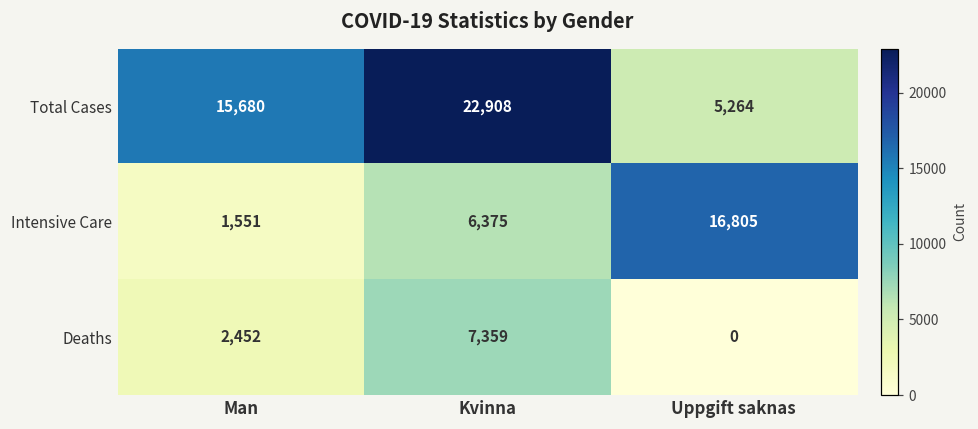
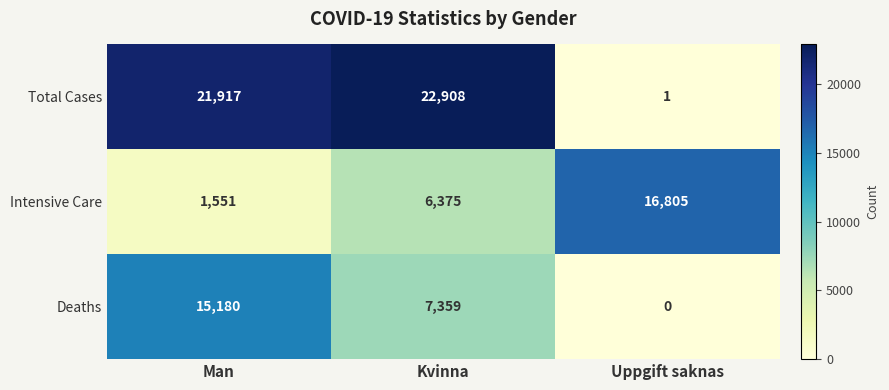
  {
    "Total Cases": {
-     "Man": "15,680",
+     "Man": "21,917",
      "Kvinna": "22,908",
-     "Uppgift saknas": "5,264"
+     "Uppgift saknas": "1"
    },
    "Intensive Care": {
      "Man": "1,551",
      "Kvinna": "6,375",
      "Uppgift saknas": "16,805"
    },
    "Deaths": {
-     "Man": "2,452",
+     "Man": "15,180",
      "Kvinna": "7,359",
      "Uppgift saknas": "0"
    }
  }
